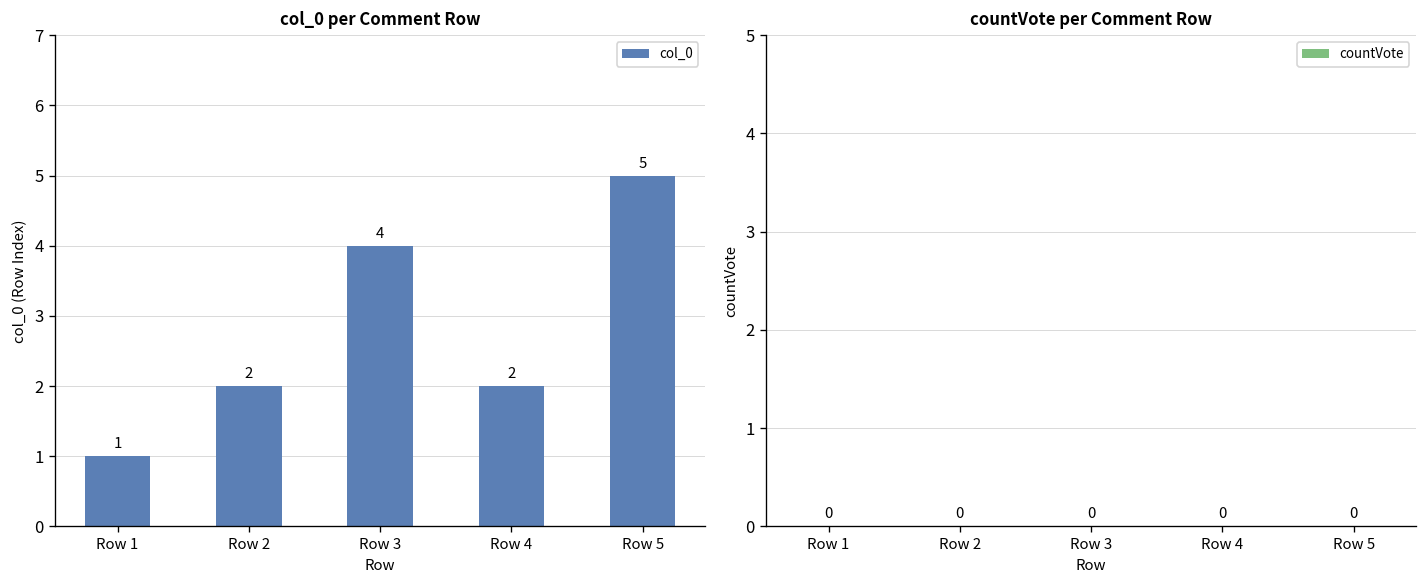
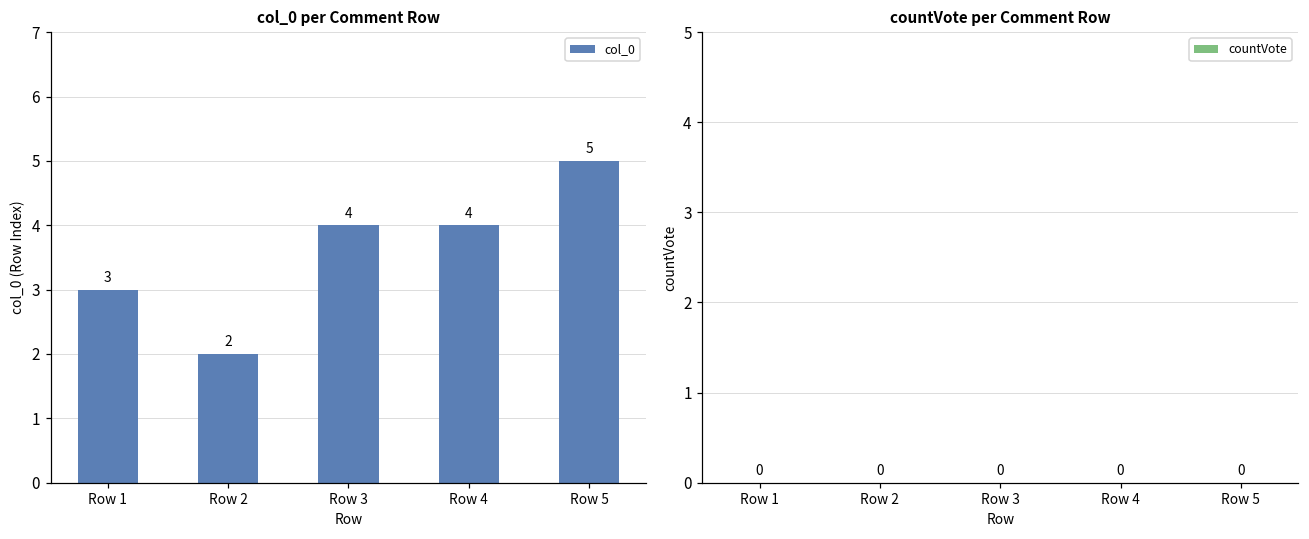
  {
    "col_0 per Comment Row": {
-     "Row 1": 1,
+     "Row 1": 3,
      "Row 2": 2,
      "Row 3": 4,
-     "Row 4": 2,
+     "Row 4": 4,
      "Row 5": 5
    },
    "countVote per Comment Row": {
      "Row 1": 0,
      "Row 2": 0,
      "Row 3": 0,
      "Row 4": 0,
      "Row 5": 0
    }
  }
